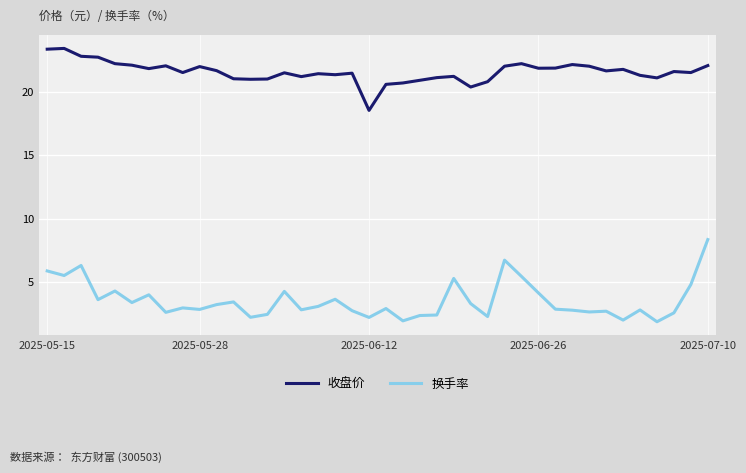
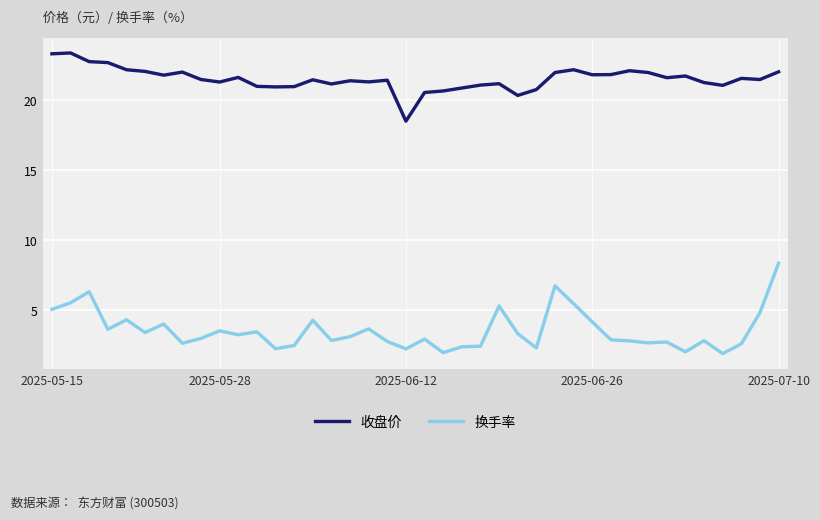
  {
    "收盘价": {
      "2025-05-15": 23.3,
-     "2025-05-28": 22.0,
+     "2025-05-28": 21.3,
      "2025-06-12": 18.5,
      "2025-06-26": 21.8,
      "2025-07-10": 22.1
    },
    "换手率": {
-     "2025-05-15": 5.9,
-     "2025-05-28": 2.9,
+     "2025-05-15": 5.1,
+     "2025-05-28": 3.5,
      "2025-06-12": 2.2,
      "2025-06-26": 4.2,
      "2025-07-10": 8.4
    }
  }
